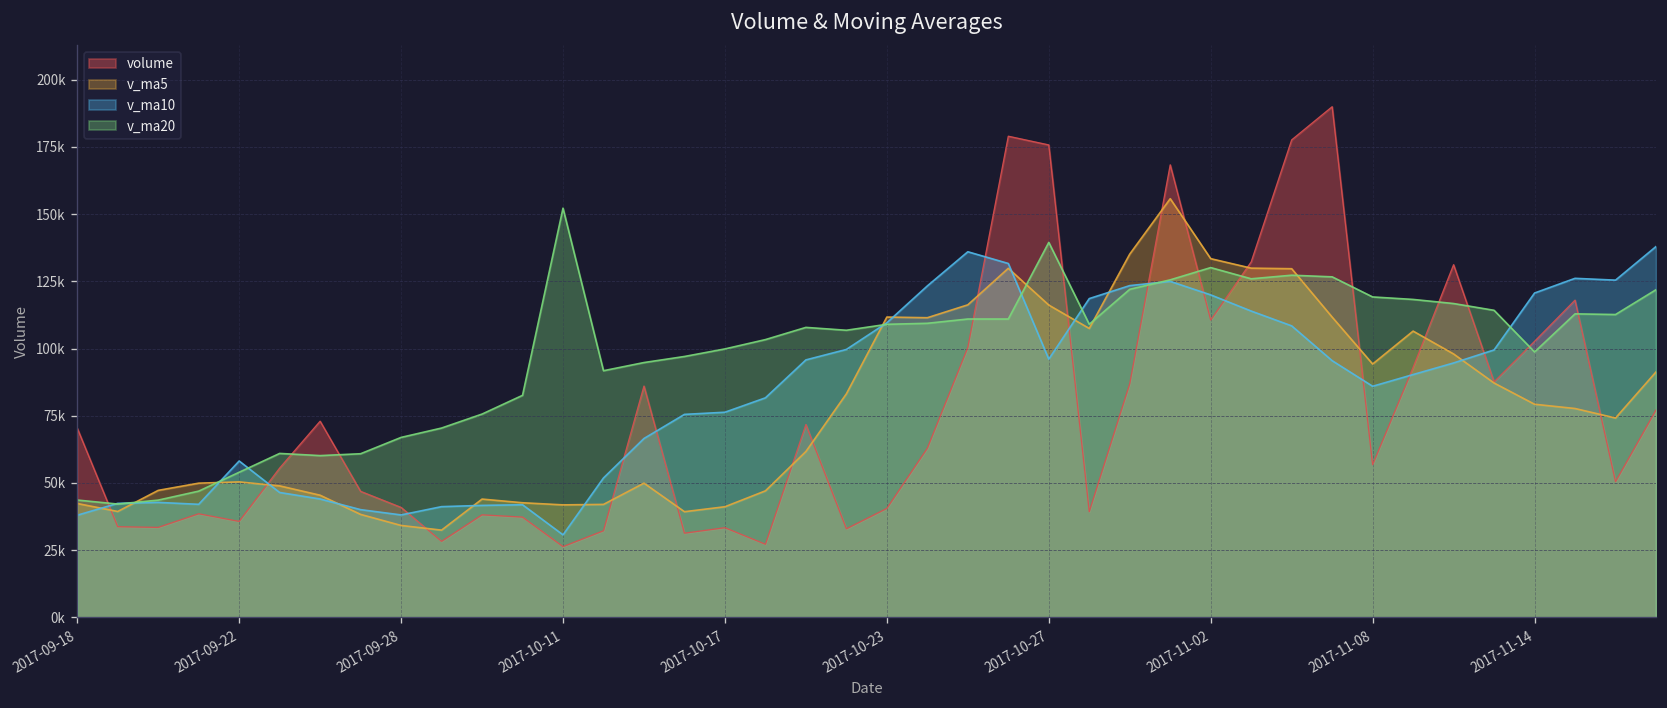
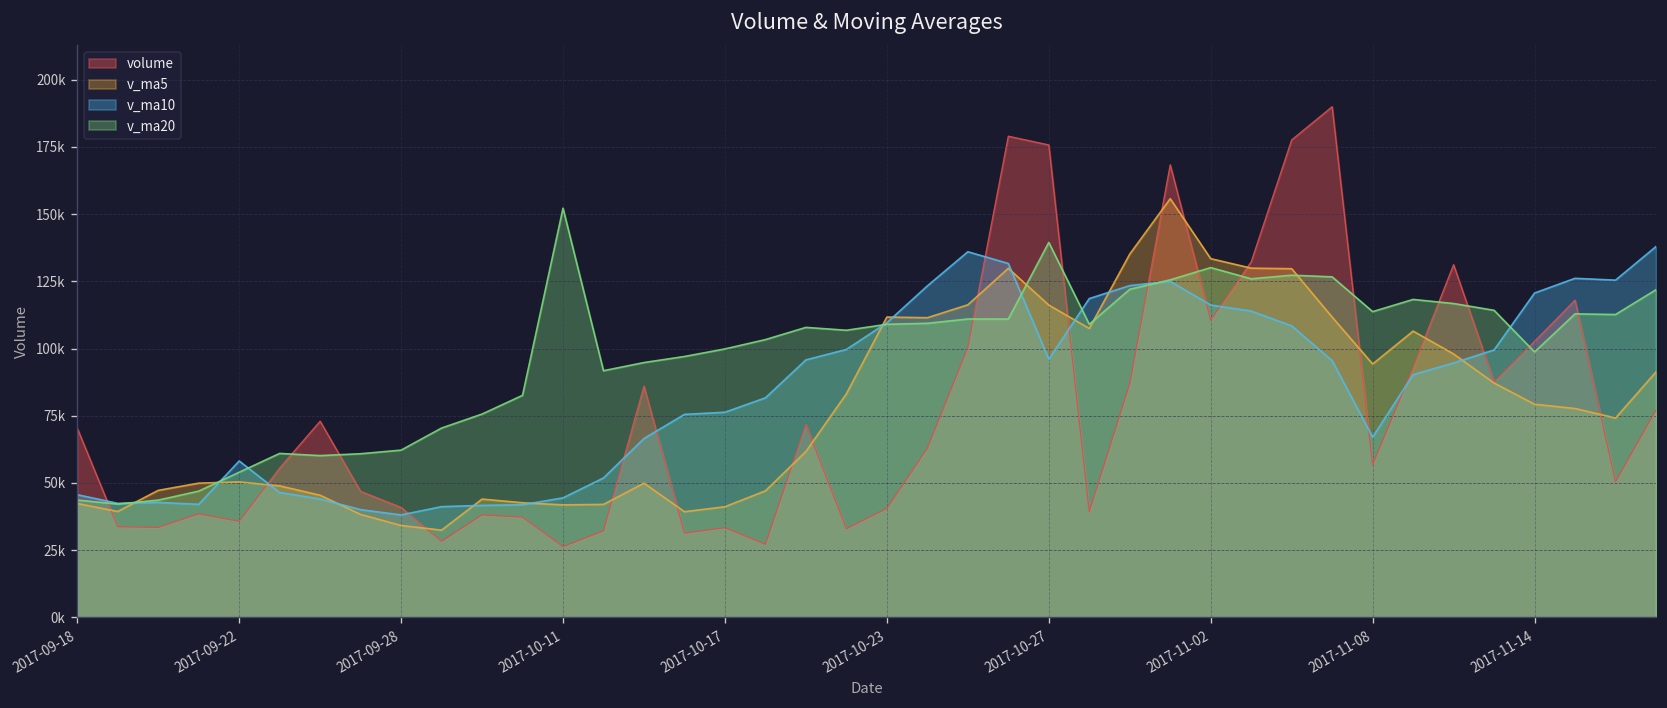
  {
    "v_ma10": {
-     "2017-09-18": 38000,
+     "2017-09-18": 46000,
      "2017-09-22": 58000,
      "2017-09-28": 38000,
-     "2017-10-11": 31000,
+     "2017-10-11": 44000,
      "2017-10-17": 76000,
      "2017-10-27": 96000,
-     "2017-11-02": 120000,
-     "2017-11-08": 86000,
+     "2017-11-02": 116000,
+     "2017-11-08": 67000,
      "2017-11-14": 121000
    },
    "v_ma20": {
      "2017-09-18": 44000,
      "2017-09-22": 54000,
-     "2017-09-28": 67000,
+     "2017-09-28": 62000,
      "2017-10-11": 152000,
      "2017-10-17": 100000,
      "2017-10-27": 139000,
      "2017-11-02": 130000,
-     "2017-11-08": 119000,
+     "2017-11-08": 114000,
      "2017-11-14": 99000
    }
  }
